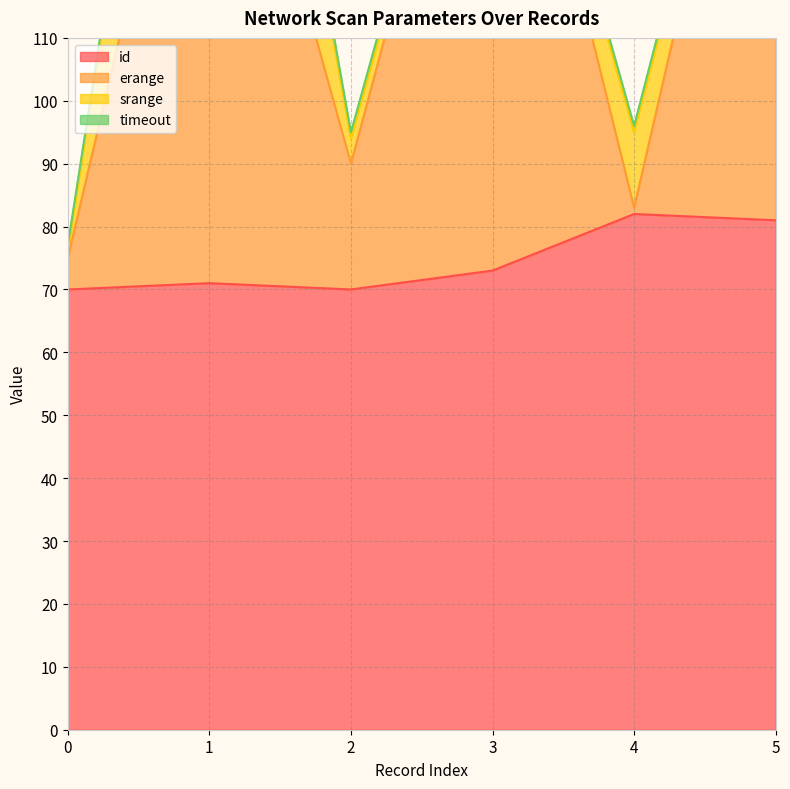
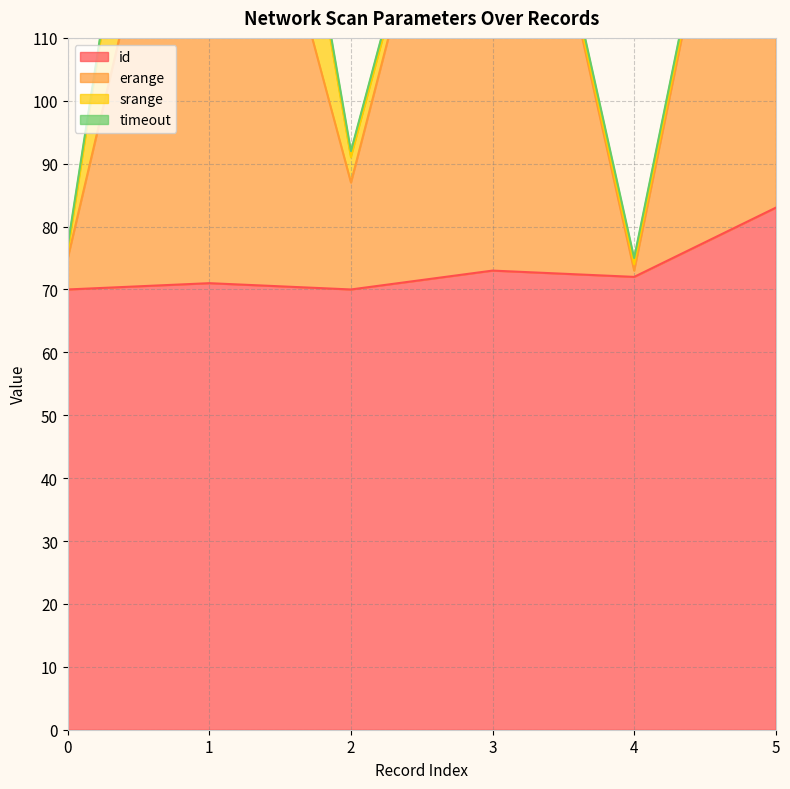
  {
    "id": {
      "0": 70,
      "1": 71,
      "2": 70,
      "3": 73,
-     "4": 82,
-     "5": 81
+     "4": 72,
+     "5": 83
    },
    "erange": {
      "0": 5,
-     "2": 20,
+     "2": 17,
      "4": 1
    },
    "srange": {
      "0": 1,
      "2": 4,
-     "4": 12
+     "4": 1
    },
    "timeout": {
      "0": 1,
      "2": 1,
      "4": 1
    }
  }
